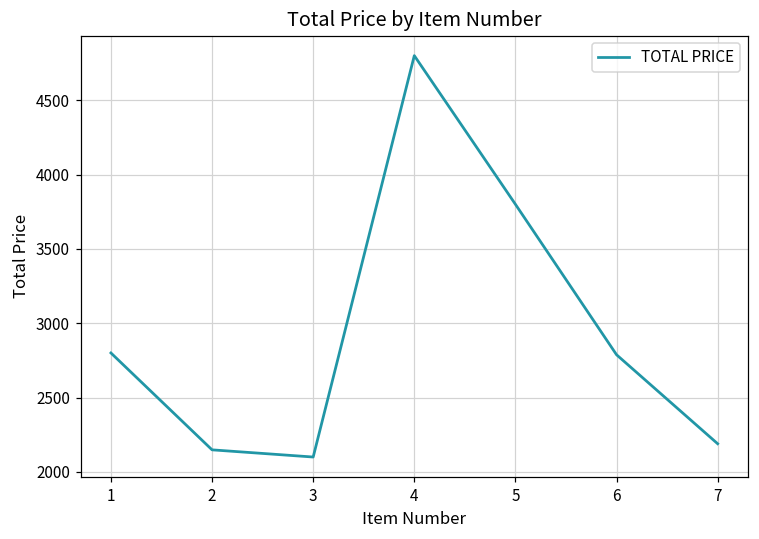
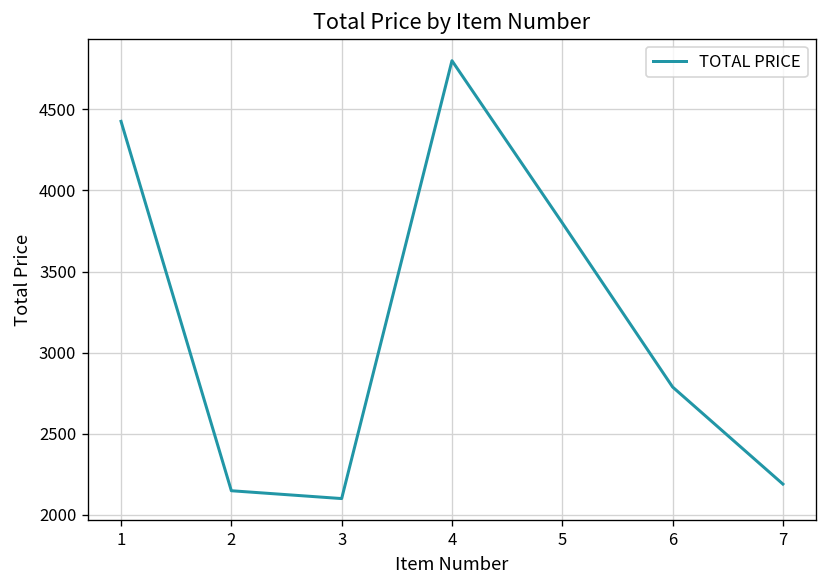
  {
-   "1": 2800,
+   "1": 4430,
    "2": 2150,
    "3": 2100,
    "4": 4800,
    "5": 3800,
    "6": 2790,
    "7": 2190
  }
